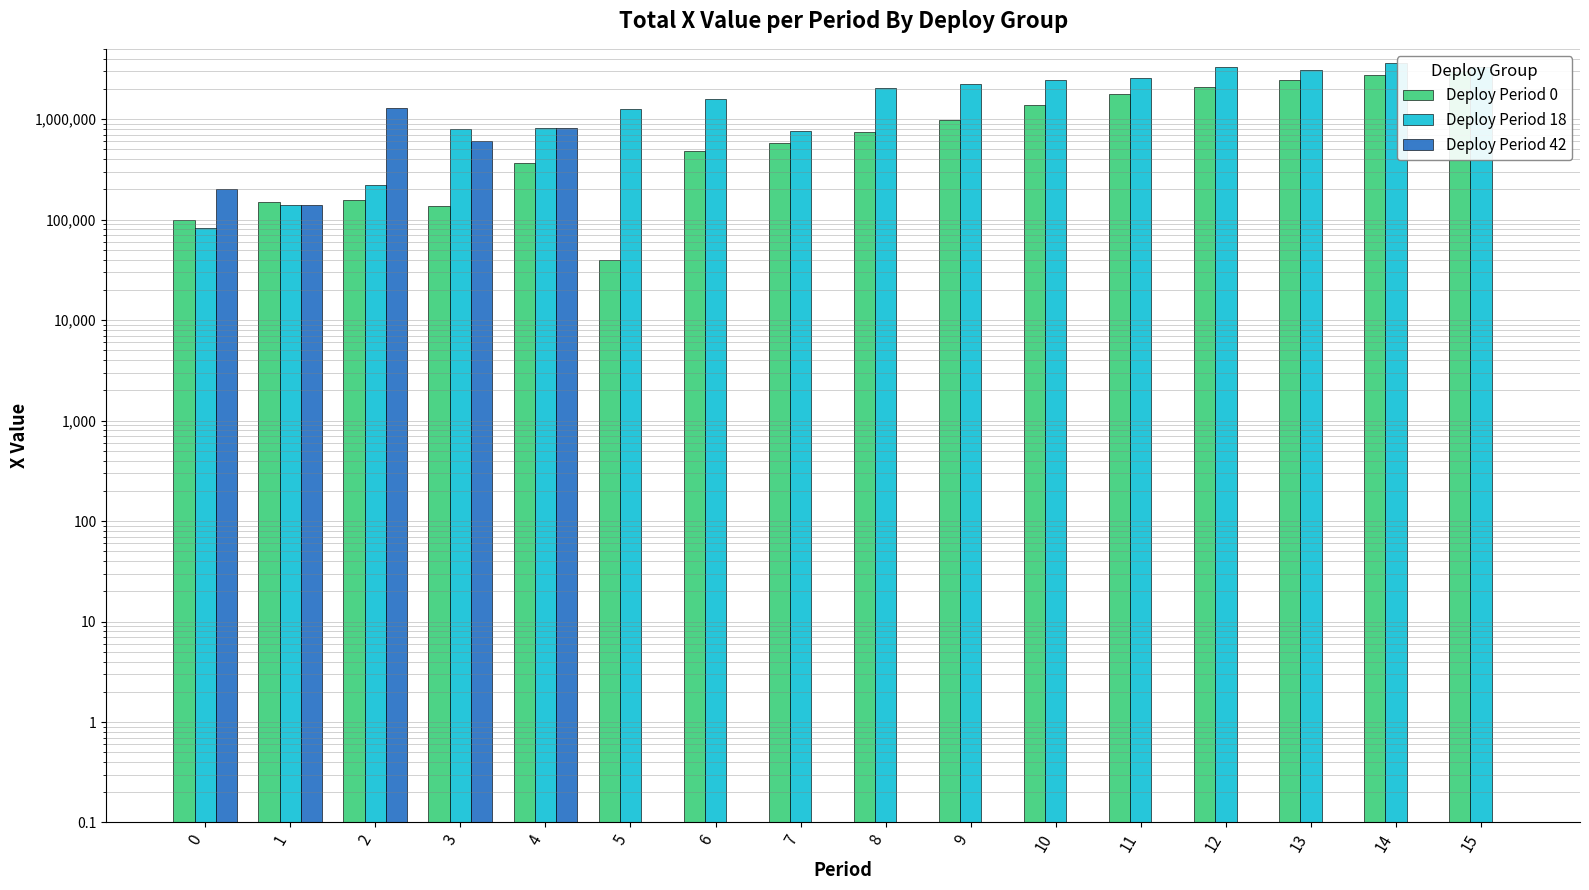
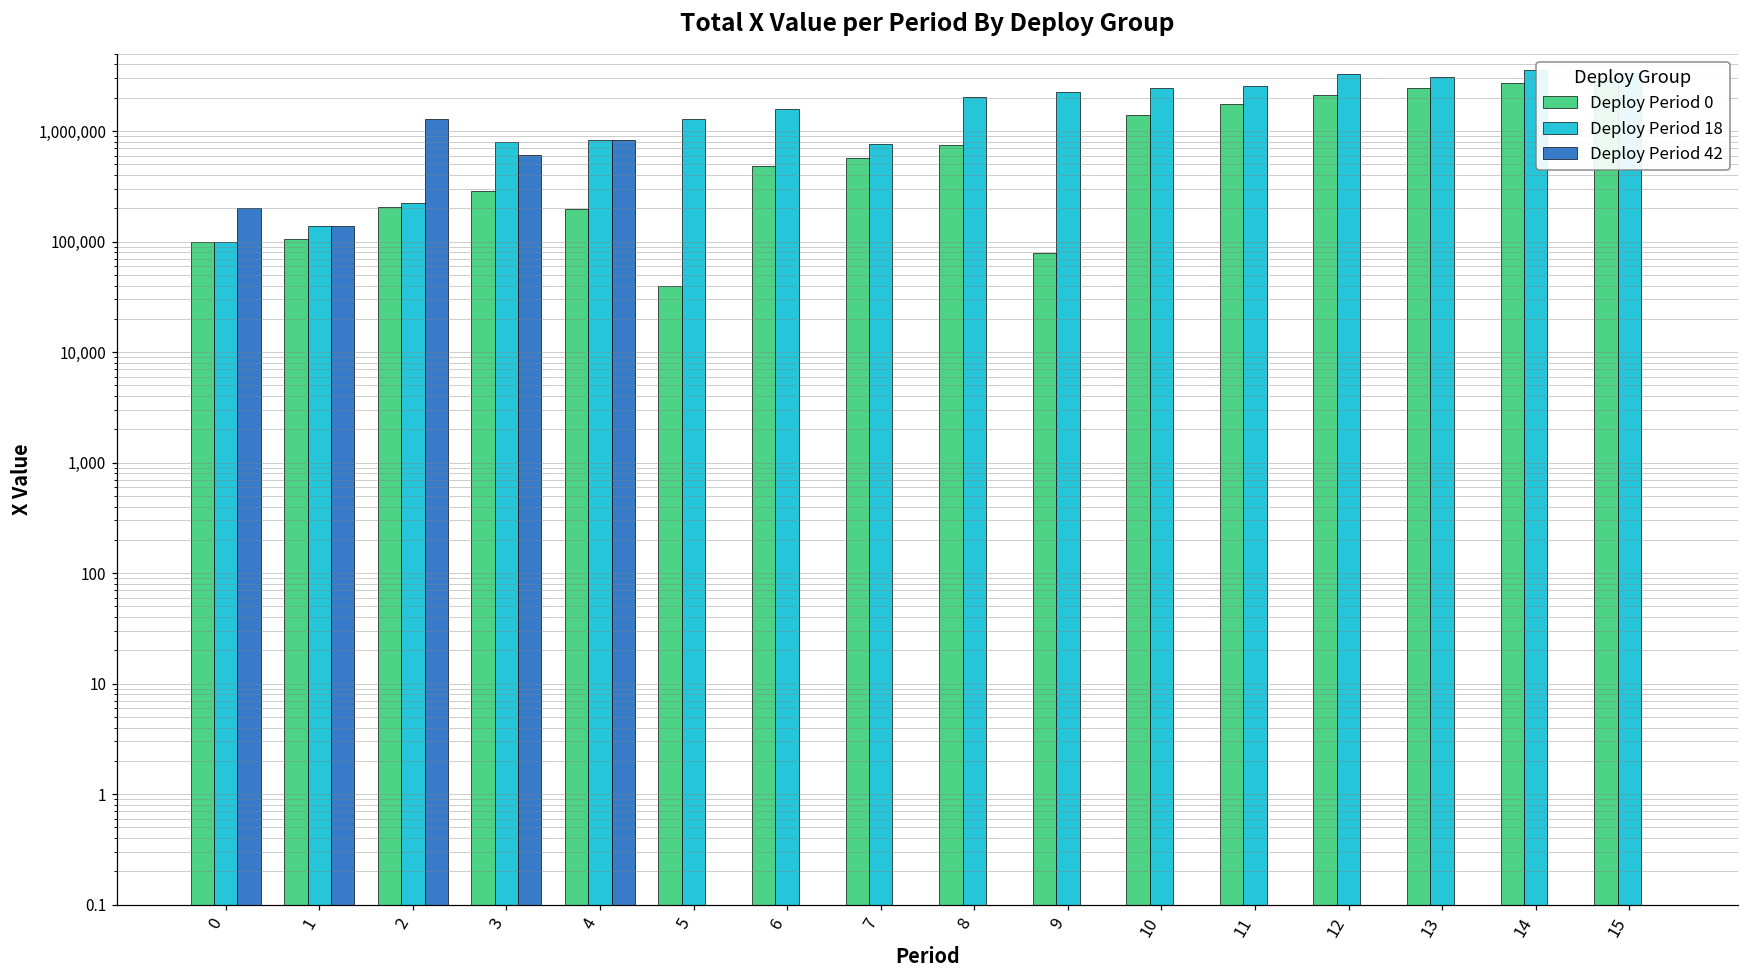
  {
    "Deploy Period 0": {
      "0": "100,000",
-     "1": "150,000",
-     "2": "160,000",
-     "3": "140,000",
-     "4": "360,000",
+     "1": "110,000",
+     "2": "210,000",
+     "3": "290,000",
+     "4": "200,000",
      "5": "40,000",
      "6": "500,000",
      "7": "600,000",
      "8": "700,000",
-     "9": "1,000,000",
+     "9": "80,000",
      "10": "1,400,000",
      "11": "1,800,000",
      "12": "2,100,000",
      "13": "2,400,000",
      "14": "2,700,000"
    },
    "Deploy Period 18": {
-     "0": "80,000",
+     "0": "100,000",
      "1": "140,000",
      "2": "220,000",
      "3": "800,000",
      "4": "800,000",
      "5": "1,300,000",
      "6": "1,600,000",
      "7": "800,000",
      "8": "2,000,000",
      "9": "2,200,000",
      "10": "2,400,000",
      "11": "2,600,000",
      "12": "3,300,000",
      "13": "3,100,000",
      "14": "3,600,000"
    },
    "Deploy Period 42": {
      "0": "200,000",
      "1": "140,000",
      "2": "1,300,000",
      "3": "600,000",
      "4": "800,000"
    }
  }
